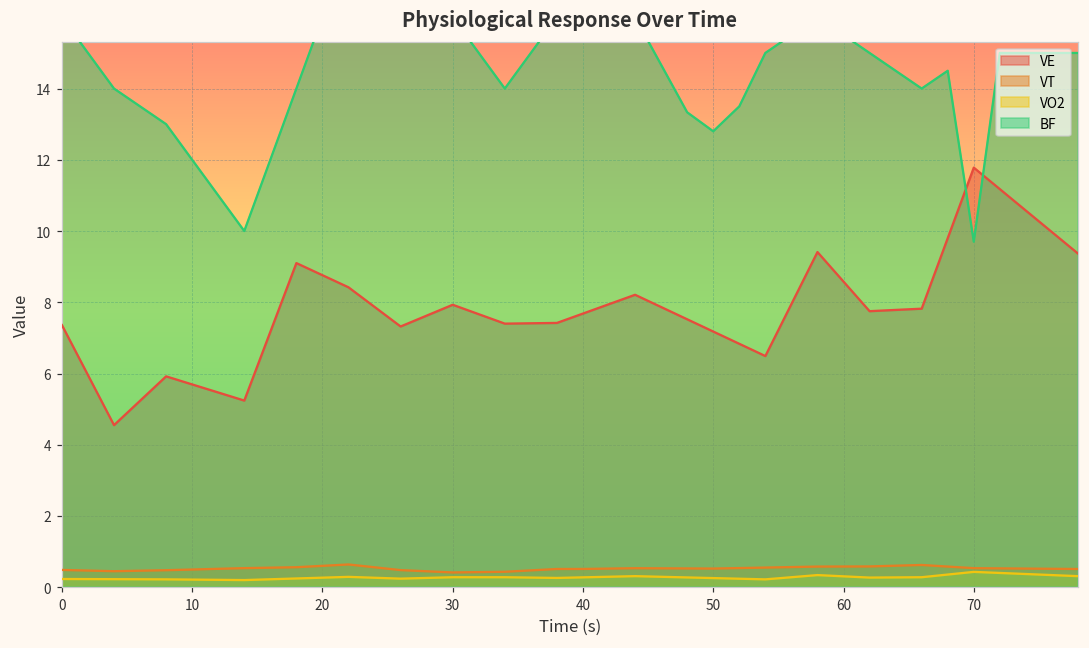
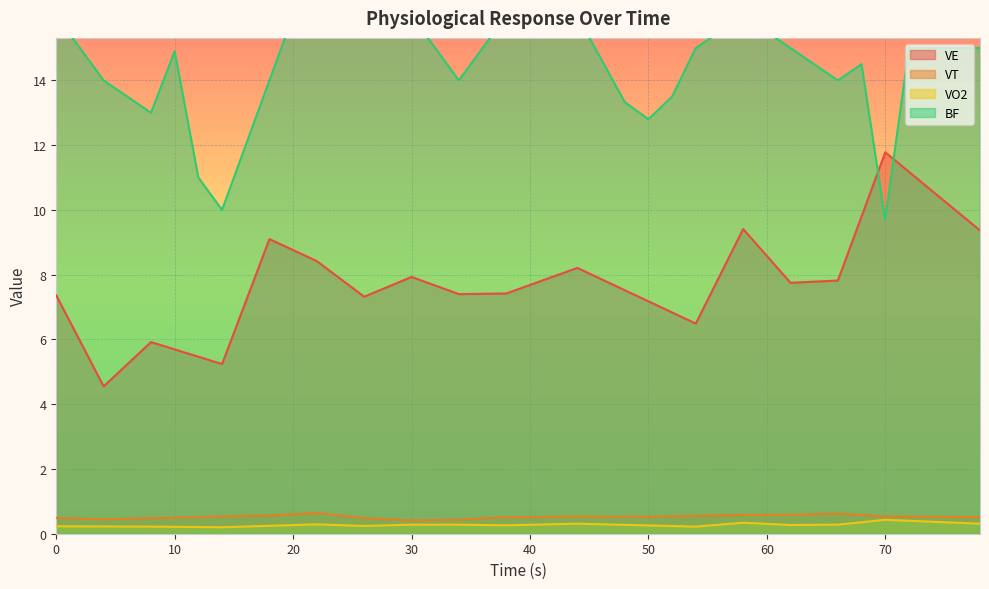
  {
    "BF": {
-     "10": 12.0,
+     "10": 14.9,
      "50": 12.8,
      "70": 9.7
    }
  }
